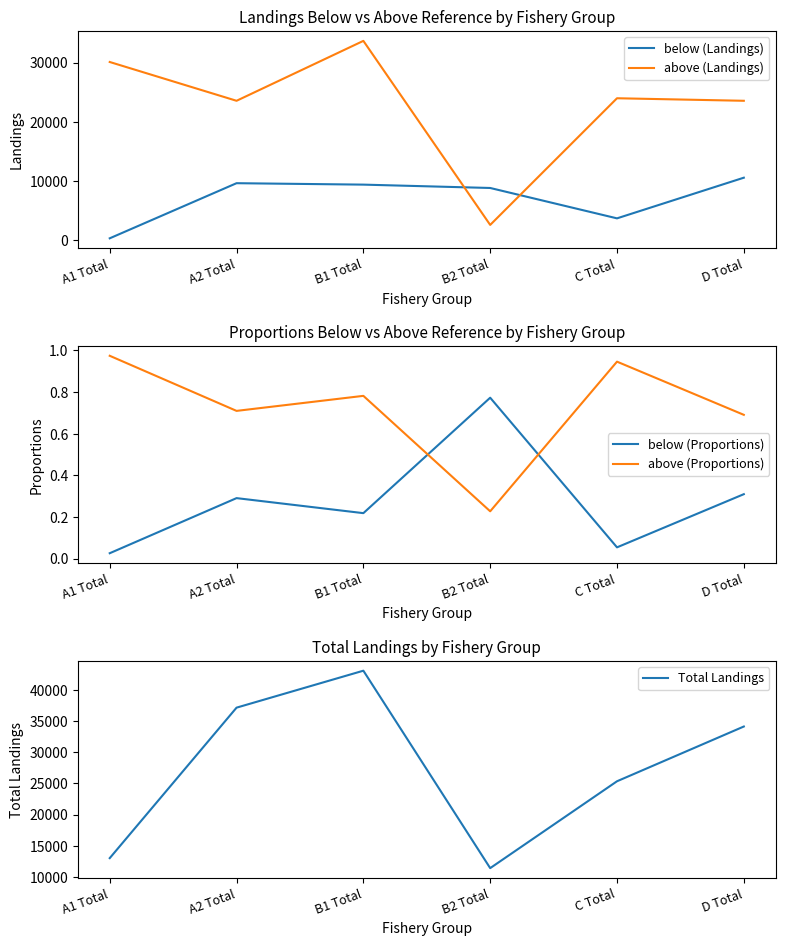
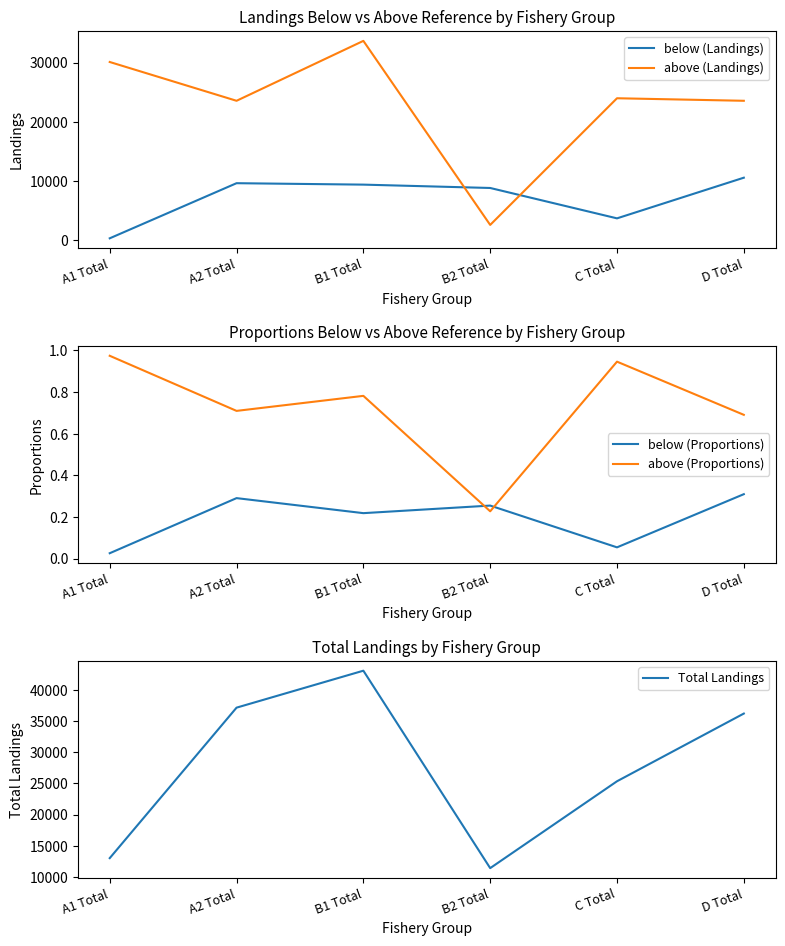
  {
    "Landings Below vs Above Reference by Fishery Group": {
      "below (Landings)": {
        "A1 Total": 0,
        "A2 Total": 10000,
        "B1 Total": 9000,
        "B2 Total": 9000,
        "C Total": 4000,
        "D Total": 11000
      },
      "above (Landings)": {
        "A1 Total": 30000,
        "A2 Total": 24000,
        "B1 Total": 34000,
        "B2 Total": 3000,
        "C Total": 24000,
        "D Total": 24000
      }
    },
    "Proportions Below vs Above Reference by Fishery Group": {
      "below (Proportions)": {
        "A1 Total": 0.03,
        "A2 Total": 0.29,
        "B1 Total": 0.22,
-       "B2 Total": 0.77,
+       "B2 Total": 0.25,
        "C Total": 0.05,
        "D Total": 0.31
      },
      "above (Proportions)": {
        "A1 Total": 0.97,
        "A2 Total": 0.71,
        "B1 Total": 0.78,
        "B2 Total": 0.23,
        "C Total": 0.95,
        "D Total": 0.69
      }
    },
    "Total Landings by Fishery Group": {
      "A1 Total": 13000,
      "A2 Total": 37000,
      "B1 Total": 43000,
      "B2 Total": 11000,
      "C Total": 25000,
-     "D Total": 34000
+     "D Total": 36000
    }
  }
